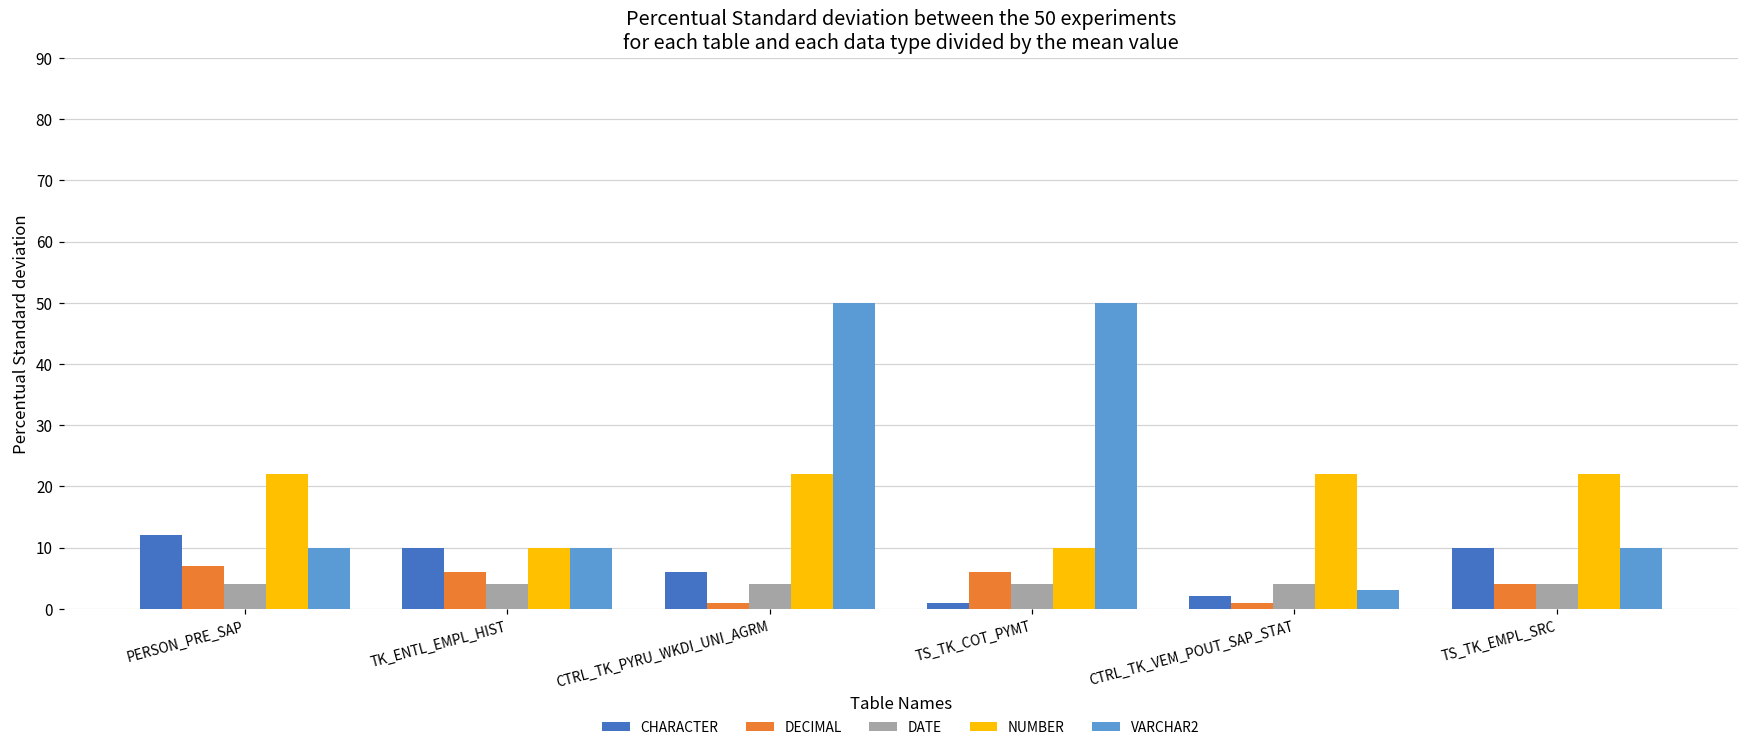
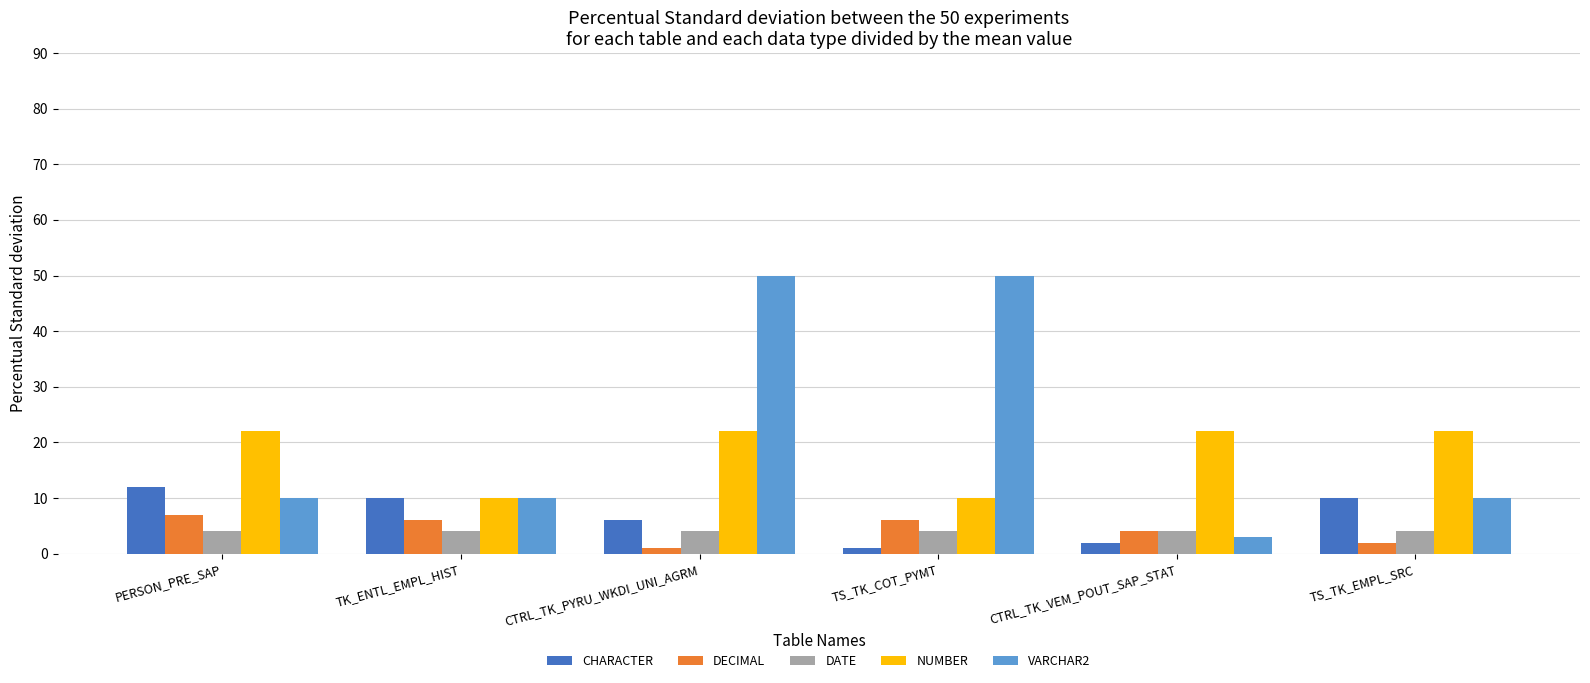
  {
    "DECIMAL": {
      "PERSON_PRE_SAP": 7,
      "TK_ENTL_EMPL_HIST": 6,
      "CTRL_TK_PYRU_WKDI_UNI_AGRM": 1,
      "TS_TK_COT_PYMT": 6,
-     "CTRL_TK_VEM_POUT_SAP_STAT": 1,
-     "TS_TK_EMPL_SRC": 4
+     "CTRL_TK_VEM_POUT_SAP_STAT": 4,
+     "TS_TK_EMPL_SRC": 2
    },
    "DATE": {
      "PERSON_PRE_SAP": 4,
      "TK_ENTL_EMPL_HIST": 4,
      "CTRL_TK_PYRU_WKDI_UNI_AGRM": 4,
      "TS_TK_COT_PYMT": 4,
      "CTRL_TK_VEM_POUT_SAP_STAT": 4,
      "TS_TK_EMPL_SRC": 4
    },
    "NUMBER": {
      "PERSON_PRE_SAP": 22,
      "TK_ENTL_EMPL_HIST": 10,
      "CTRL_TK_PYRU_WKDI_UNI_AGRM": 22,
      "TS_TK_COT_PYMT": 10,
      "CTRL_TK_VEM_POUT_SAP_STAT": 22,
      "TS_TK_EMPL_SRC": 22
    }
  }
